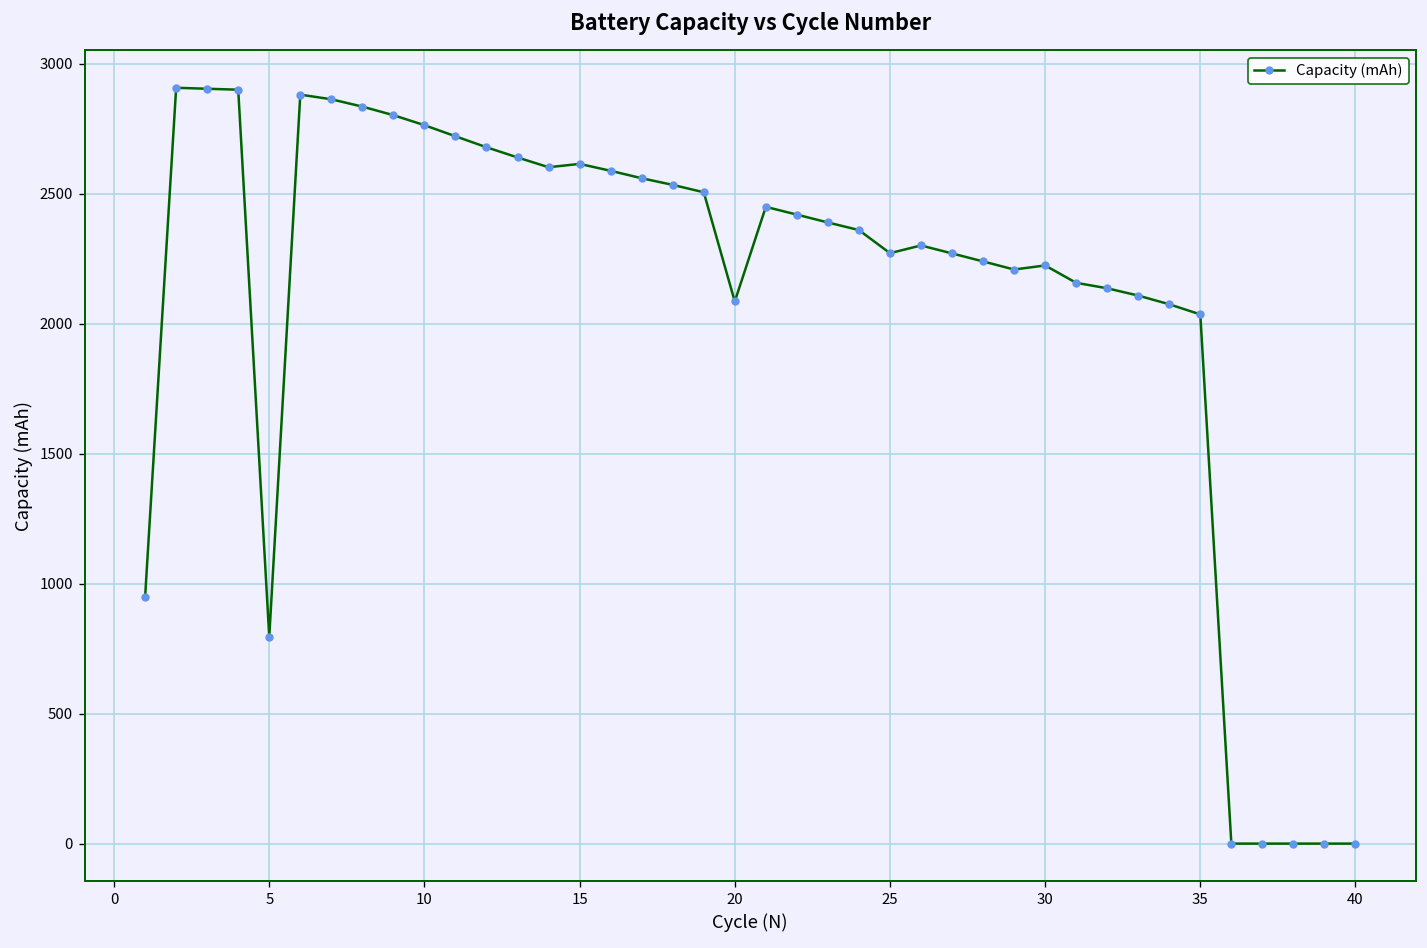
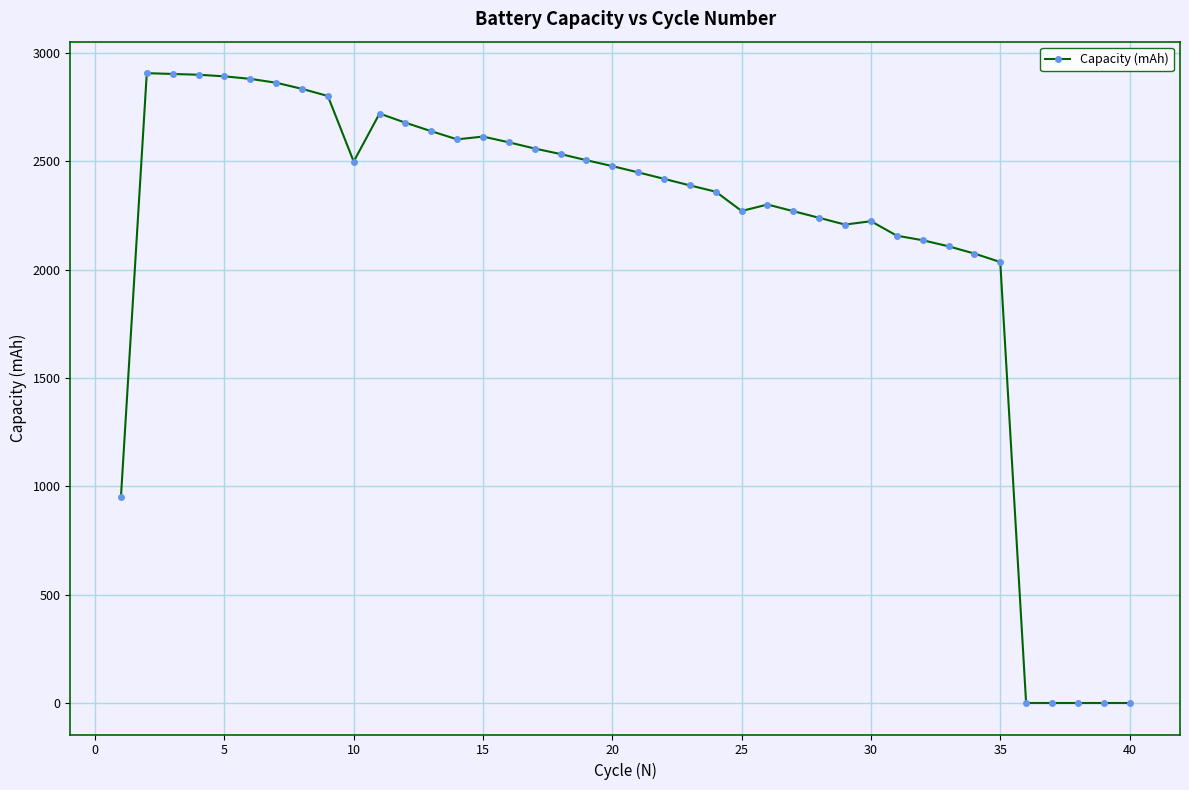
  {
-   "5": 800,
-   "10": 2760,
+   "5": 2890,
+   "10": 2500,
    "15": 2610,
-   "20": 2080,
+   "20": 2480,
    "25": 2270,
    "30": 2220,
    "35": 2040,
    "40": 0
  }
